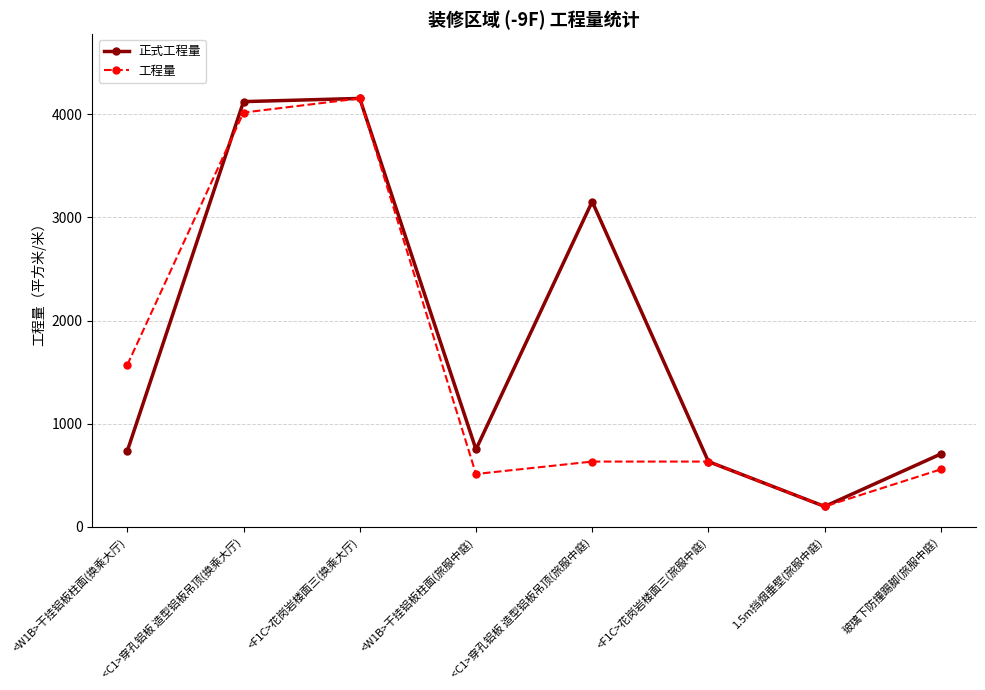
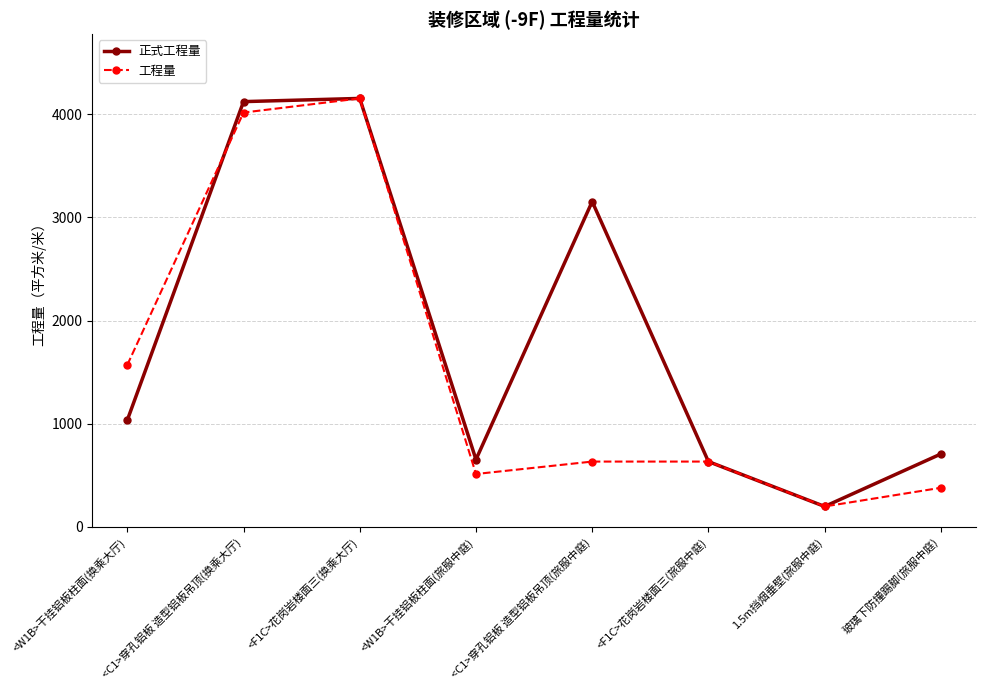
  {
    "正式工程量": {
-     "<W1B>干挂铝板柱面(换乘大厅)": 740,
+     "<W1B>干挂铝板柱面(换乘大厅)": 1030,
      "<C1>穿孔铝板 造型铝板吊顶(换乘大厅)": 4120,
-     "<W1B>干挂铝板柱面(旅服中庭)": 750,
+     "<W1B>干挂铝板柱面(旅服中庭)": 650,
      "<C1>穿孔铝板 造型铝板吊顶(旅服中庭)": 3150,
      "玻璃下防撞踢脚(旅服中庭)": 710
    },
    "工程量": {
      "<W1B>干挂铝板柱面(换乘大厅)": 1570,
      "<C1>穿孔铝板 造型铝板吊顶(换乘大厅)": 4020,
      "<W1B>干挂铝板柱面(旅服中庭)": 510,
      "<C1>穿孔铝板 造型铝板吊顶(旅服中庭)": 630,
-     "玻璃下防撞踢脚(旅服中庭)": 560
+     "玻璃下防撞踢脚(旅服中庭)": 380
    }
  }
